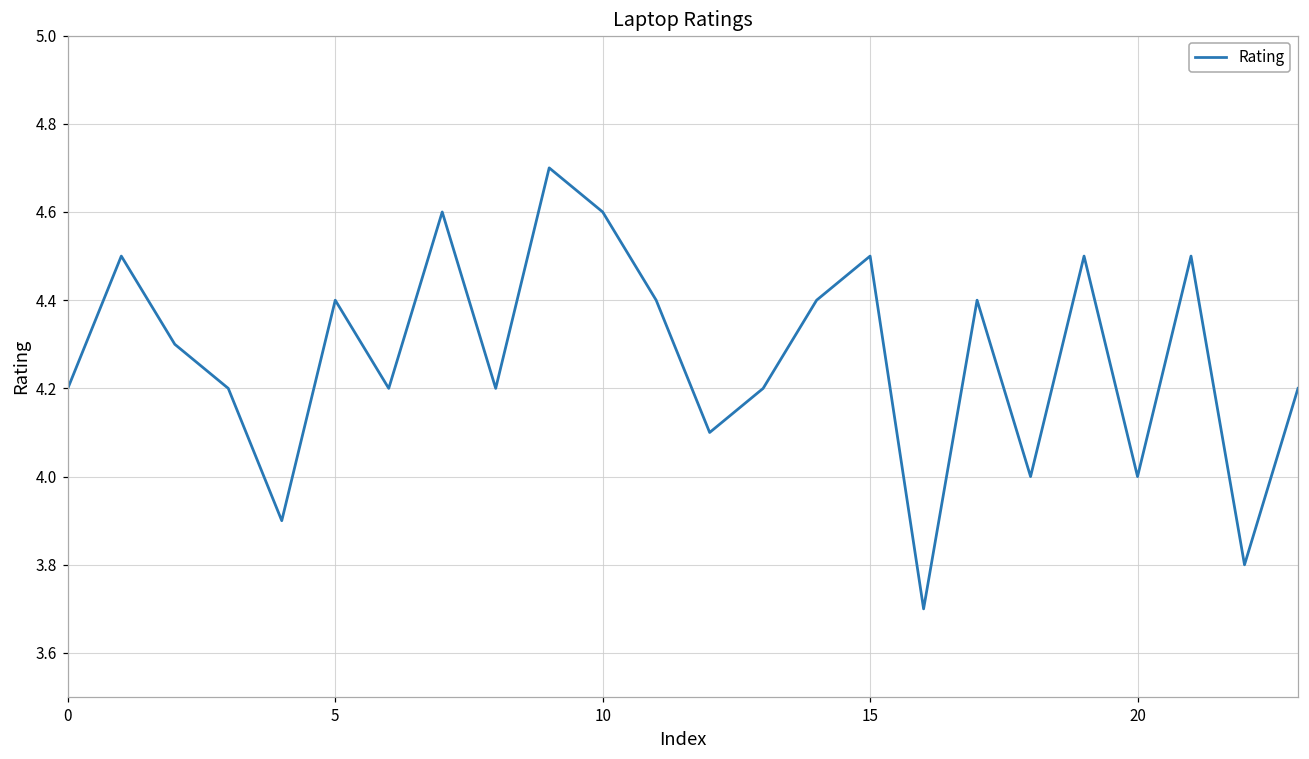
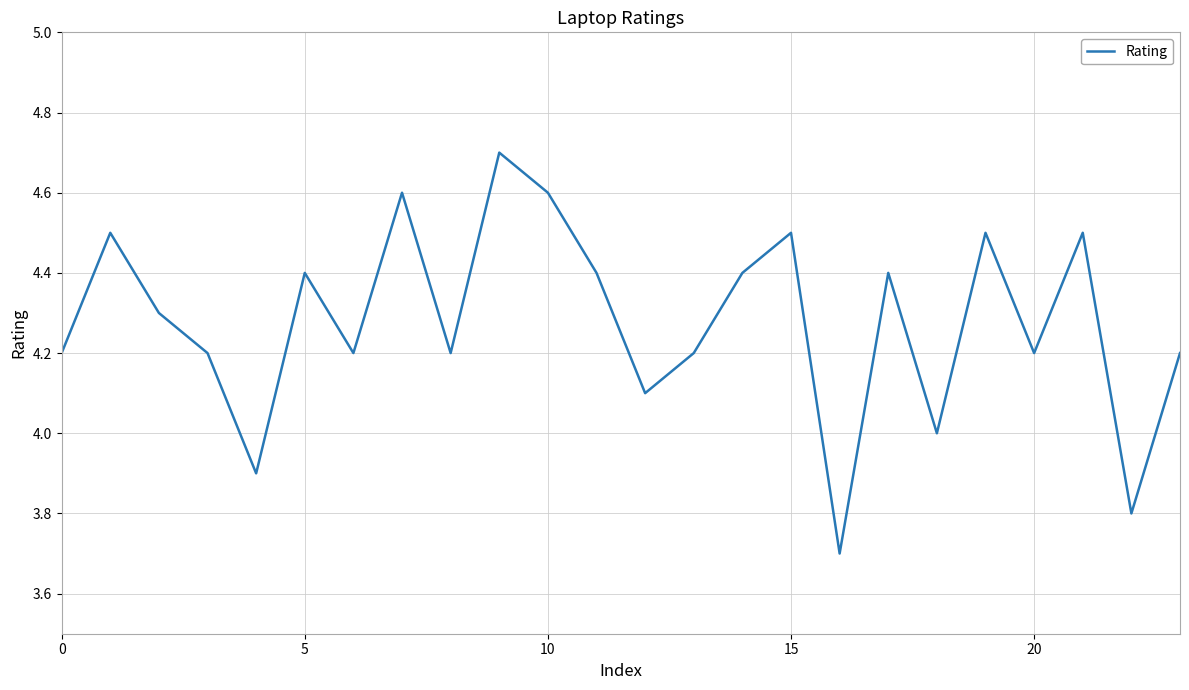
  {
    "0": 4.2,
    "5": 4.4,
    "10": 4.6,
    "15": 4.5,
-   "20": 4.0
+   "20": 4.2
  }
